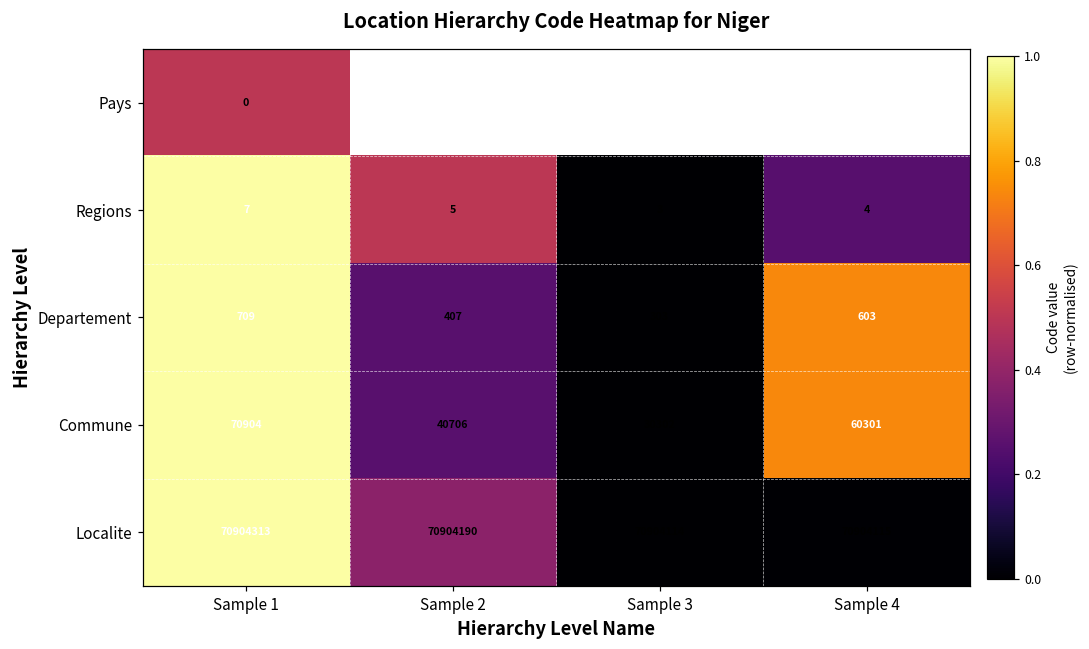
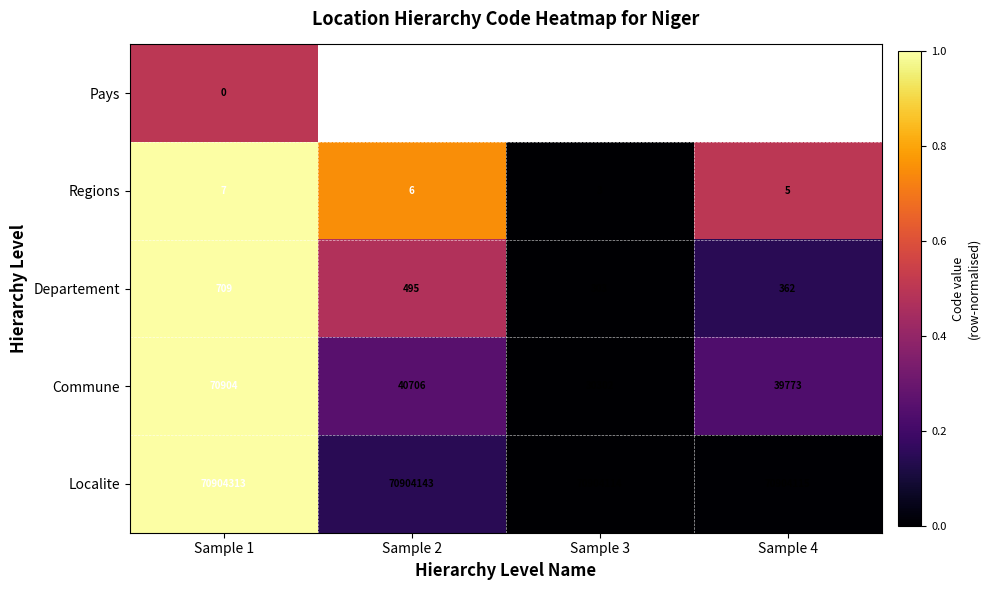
  {
    "Pays": {
      "Sample 1": 0
    },
    "Regions": {
      "Sample 1": 7,
-     "Sample 2": 5,
-     "Sample 4": 4
+     "Sample 2": 6,
+     "Sample 4": 5
    },
    "Departement": {
      "Sample 1": 709,
-     "Sample 2": 407,
-     "Sample 4": 603
+     "Sample 2": 495,
+     "Sample 4": 362
    },
    "Commune": {
      "Sample 1": 70904,
      "Sample 2": 40706,
-     "Sample 4": 60301
+     "Sample 4": 39773
    },
    "Localite": {
      "Sample 1": 70904313,
-     "Sample 2": 70904190
+     "Sample 2": 70904143
    }
  }
